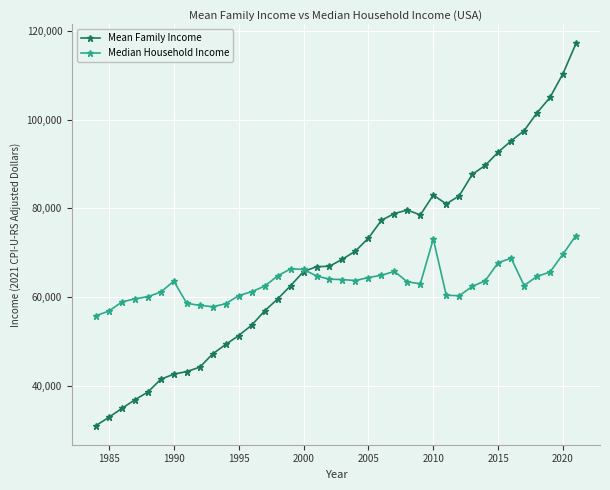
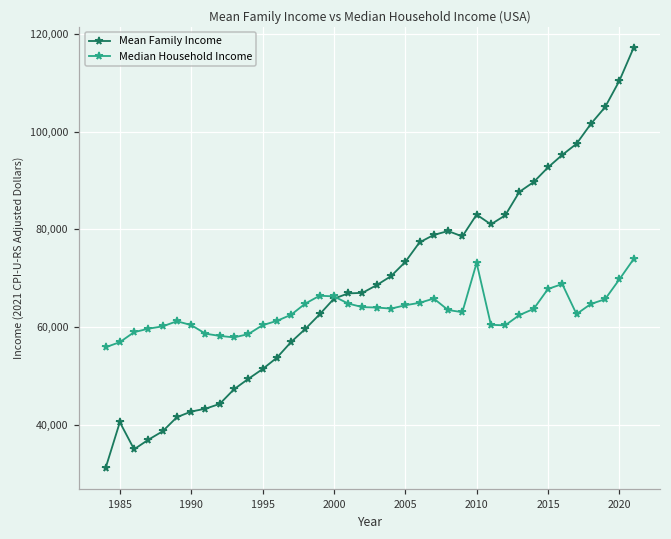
  {
    "Mean Family Income": {
-     "1985": "33,000",
+     "1985": "40,000",
      "1990": "43,000",
      "1995": "51,000",
      "2005": "73,000",
      "2010": "83,000",
      "2015": "93,000",
      "2020": "110,000"
    },
    "Median Household Income": {
      "1985": "57,000",
-     "1990": "64,000",
+     "1990": "60,000",
      "1995": "60,000",
      "2005": "64,000",
      "2010": "73,000",
      "2015": "68,000",
      "2020": "70,000"
    }
  }
